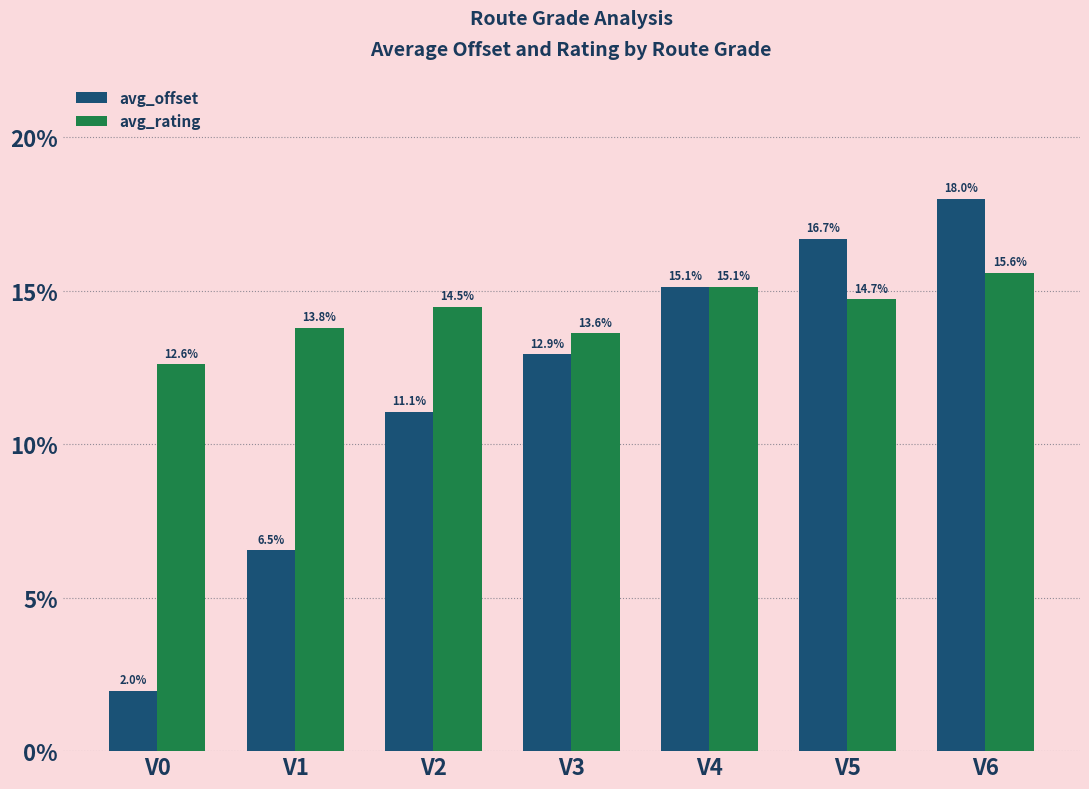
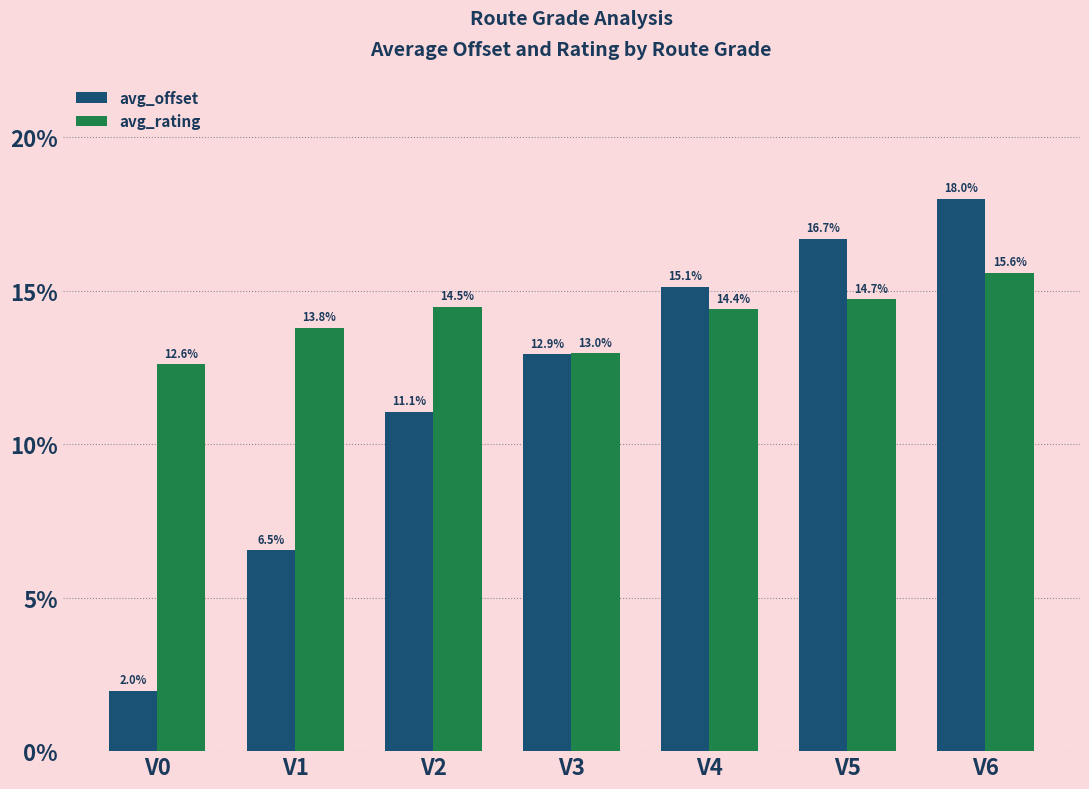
  {
    "avg_offset": {
      "V0": "2.0%",
      "V1": "6.5%",
      "V2": "11.1%",
      "V3": "12.9%",
      "V4": "15.1%",
      "V5": "16.7%",
      "V6": "18.0%"
    },
    "avg_rating": {
      "V0": "12.6%",
      "V1": "13.8%",
      "V2": "14.5%",
-     "V3": "13.6%",
-     "V4": "15.1%",
+     "V3": "13.0%",
+     "V4": "14.4%",
      "V5": "14.7%",
      "V6": "15.6%"
    }
  }
